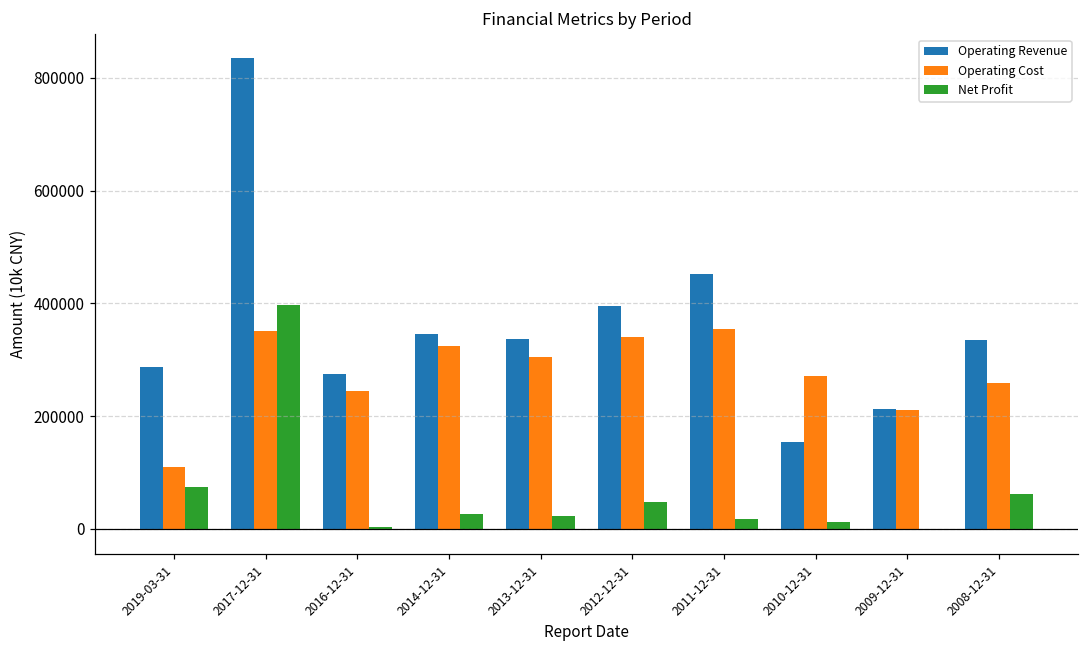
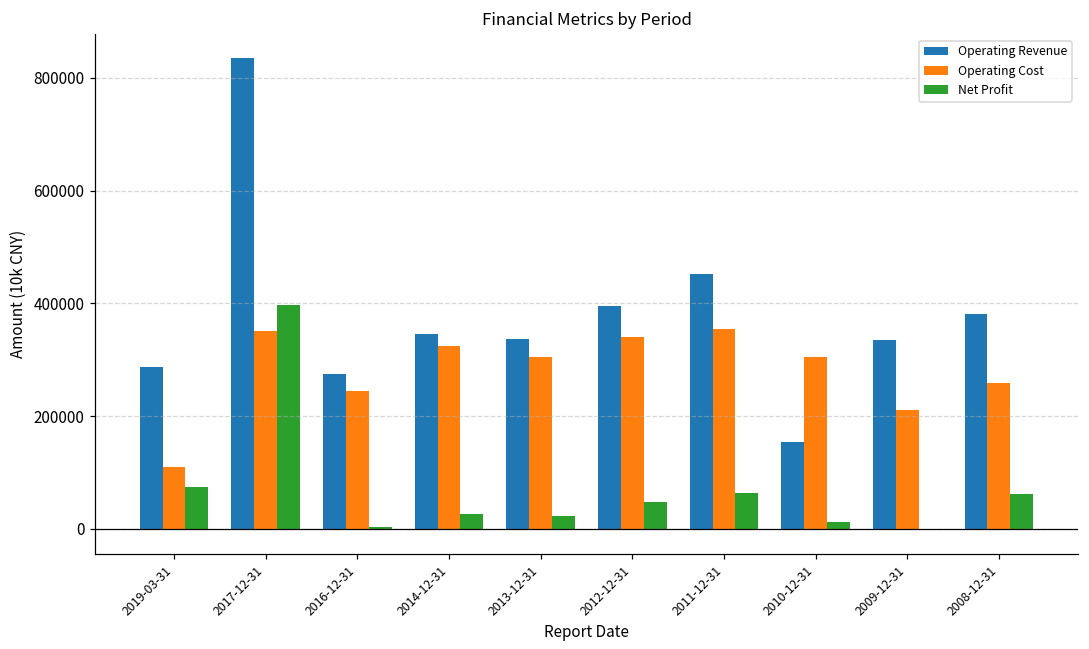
  {
    "Operating Revenue": {
      "2019-03-31": 290000,
      "2017-12-31": 840000,
      "2016-12-31": 270000,
      "2014-12-31": 340000,
      "2013-12-31": 340000,
      "2012-12-31": 400000,
      "2011-12-31": 450000,
      "2010-12-31": 150000,
-     "2009-12-31": 210000,
-     "2008-12-31": 330000
+     "2009-12-31": 330000,
+     "2008-12-31": 380000
    },
    "Operating Cost": {
      "2019-03-31": 110000,
      "2017-12-31": 350000,
      "2016-12-31": 240000,
      "2014-12-31": 320000,
      "2013-12-31": 300000,
      "2012-12-31": 340000,
      "2011-12-31": 350000,
-     "2010-12-31": 270000,
+     "2010-12-31": 300000,
      "2009-12-31": 210000,
      "2008-12-31": 260000
    },
    "Net Profit": {
      "2019-03-31": 70000,
      "2017-12-31": 400000,
      "2014-12-31": 30000,
      "2013-12-31": 20000,
      "2012-12-31": 50000,
-     "2011-12-31": 20000,
+     "2011-12-31": 60000,
      "2010-12-31": 10000,
      "2008-12-31": 60000
    }
  }
